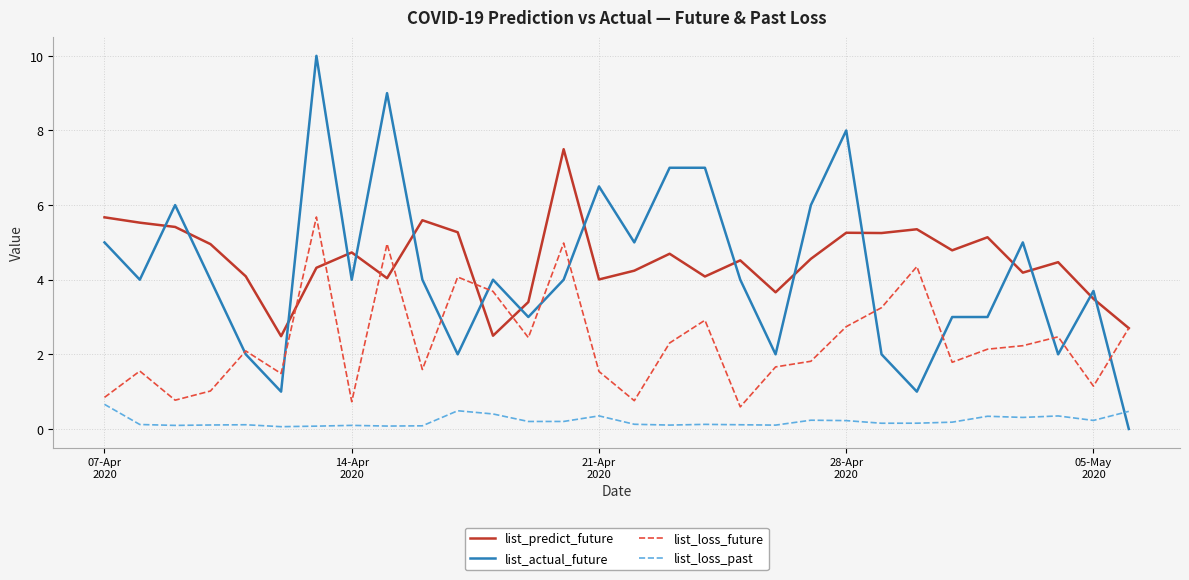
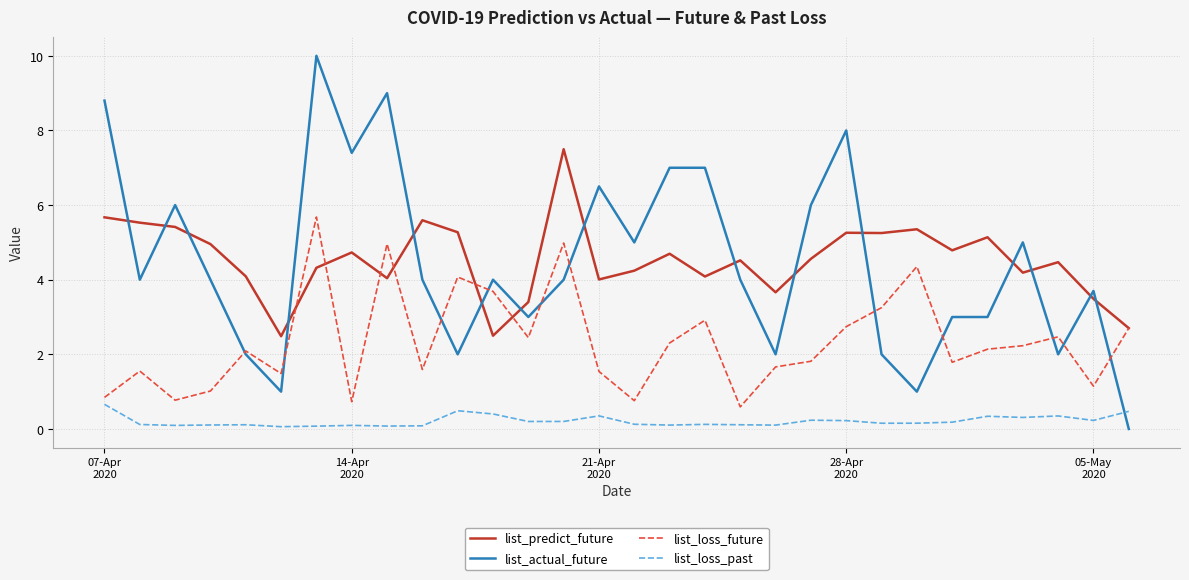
  {
    "list_actual_future": {
-     "07-Apr 2020": 5.0,
-     "14-Apr 2020": 4.0,
+     "07-Apr 2020": 8.8,
+     "14-Apr 2020": 7.4,
      "21-Apr 2020": 6.5,
      "28-Apr 2020": 8.0,
      "05-May 2020": 3.7
    },
    "list_loss_past": {
      "07-Apr 2020": 0.7,
      "14-Apr 2020": 0.1,
      "21-Apr 2020": 0.4,
      "28-Apr 2020": 0.2,
      "05-May 2020": 0.2
    }
  }
